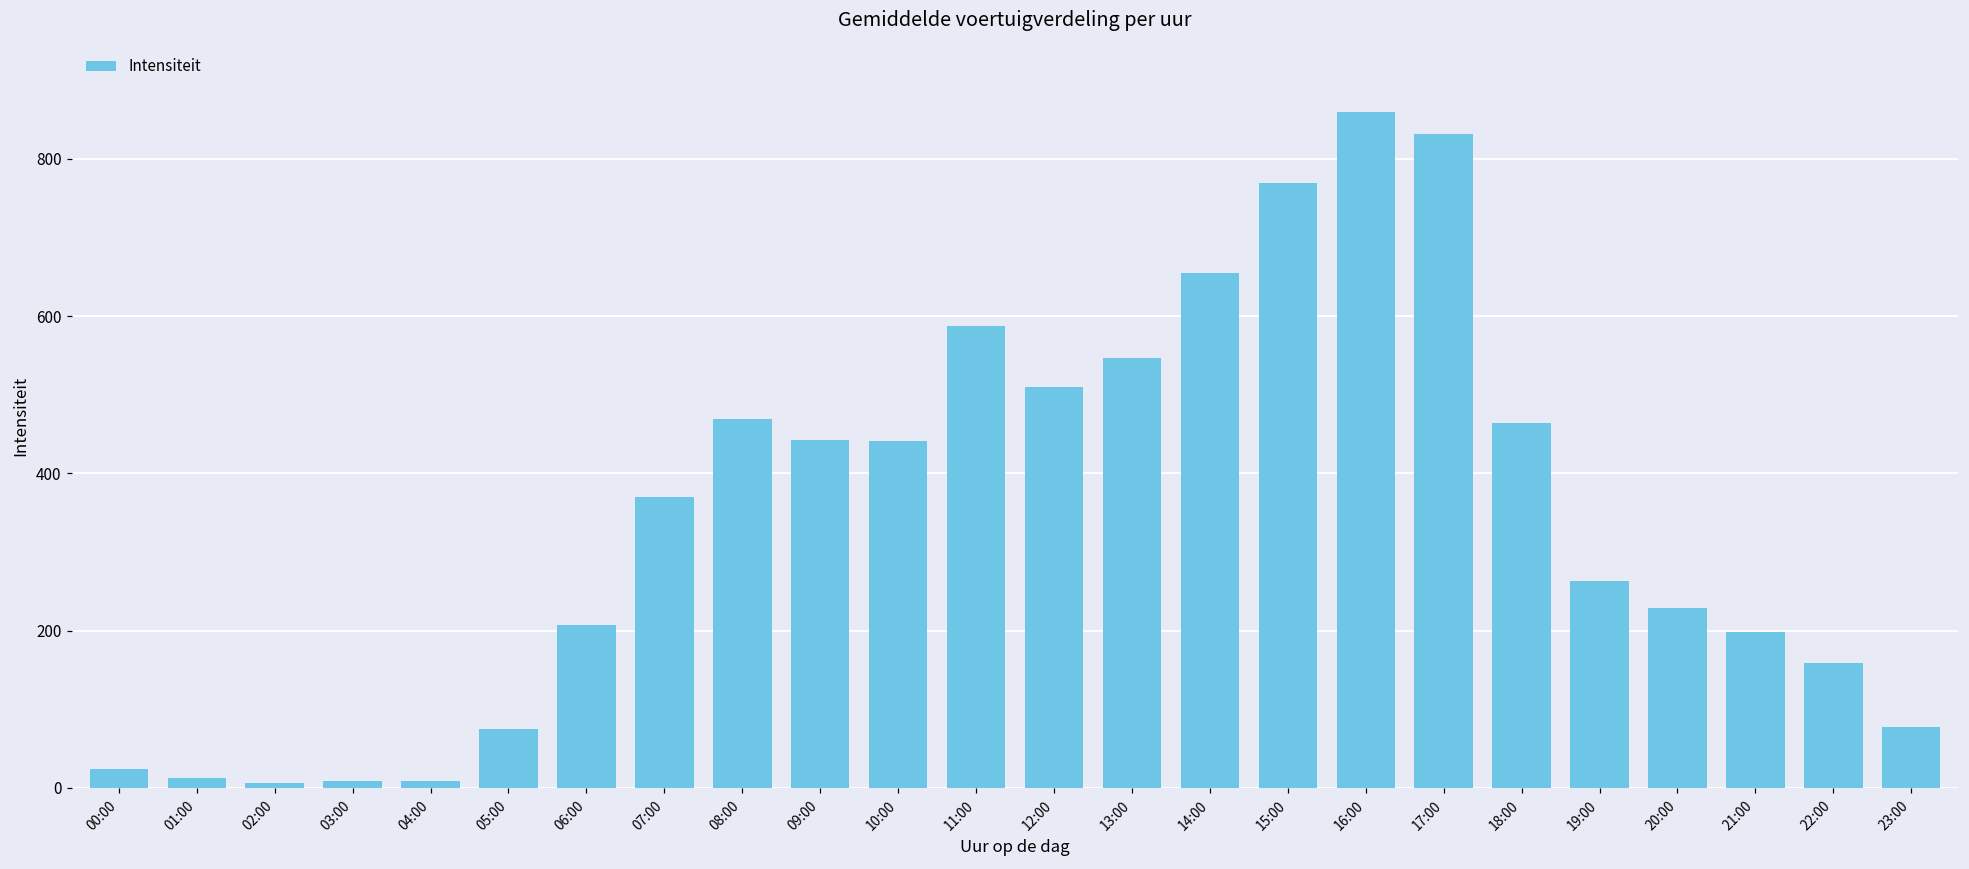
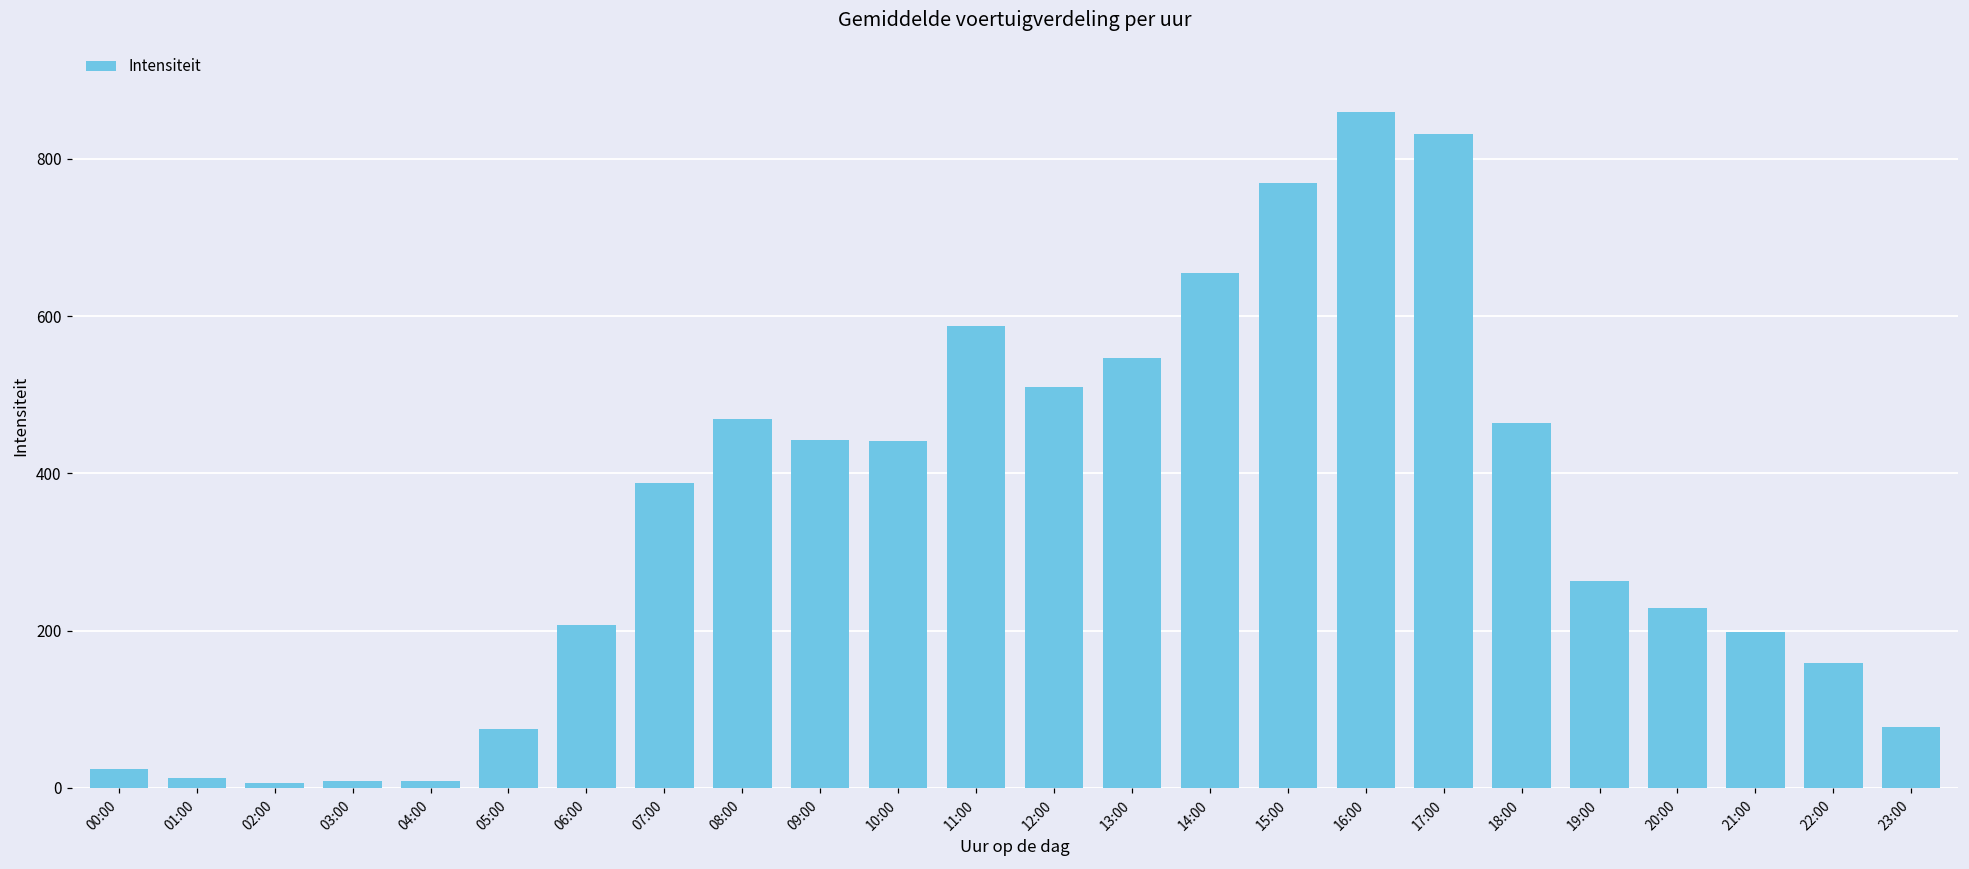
  {
    "00:00": 20,
    "01:00": 10,
    "02:00": 10,
    "03:00": 10,
    "04:00": 10,
    "05:00": 70,
    "06:00": 210,
-   "07:00": 370,
+   "07:00": 390,
    "08:00": 470,
    "09:00": 440,
    "10:00": 440,
    "11:00": 590,
    "12:00": 510,
    "13:00": 550,
    "14:00": 650,
    "15:00": 770,
    "16:00": 860,
    "17:00": 830,
    "18:00": 460,
    "19:00": 260,
    "20:00": 230,
    "21:00": 200,
    "22:00": 160,
    "23:00": 80
  }
